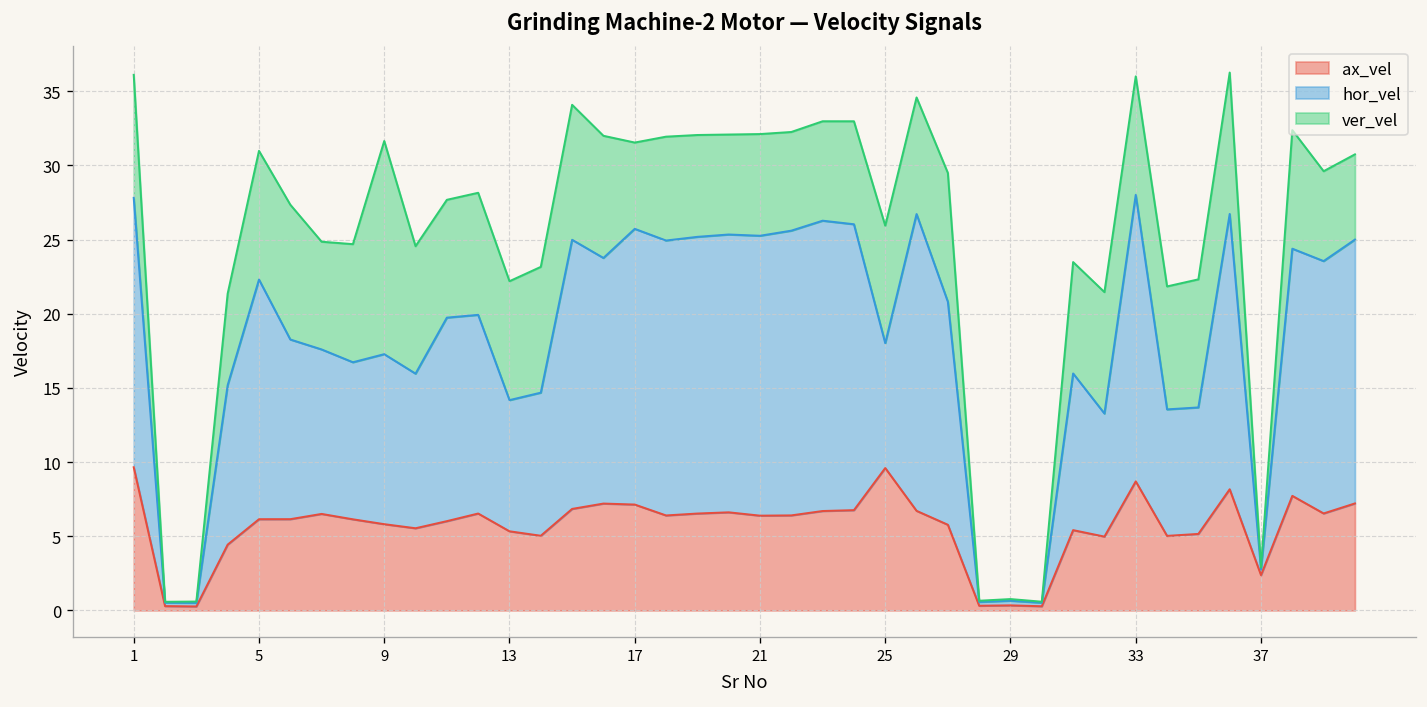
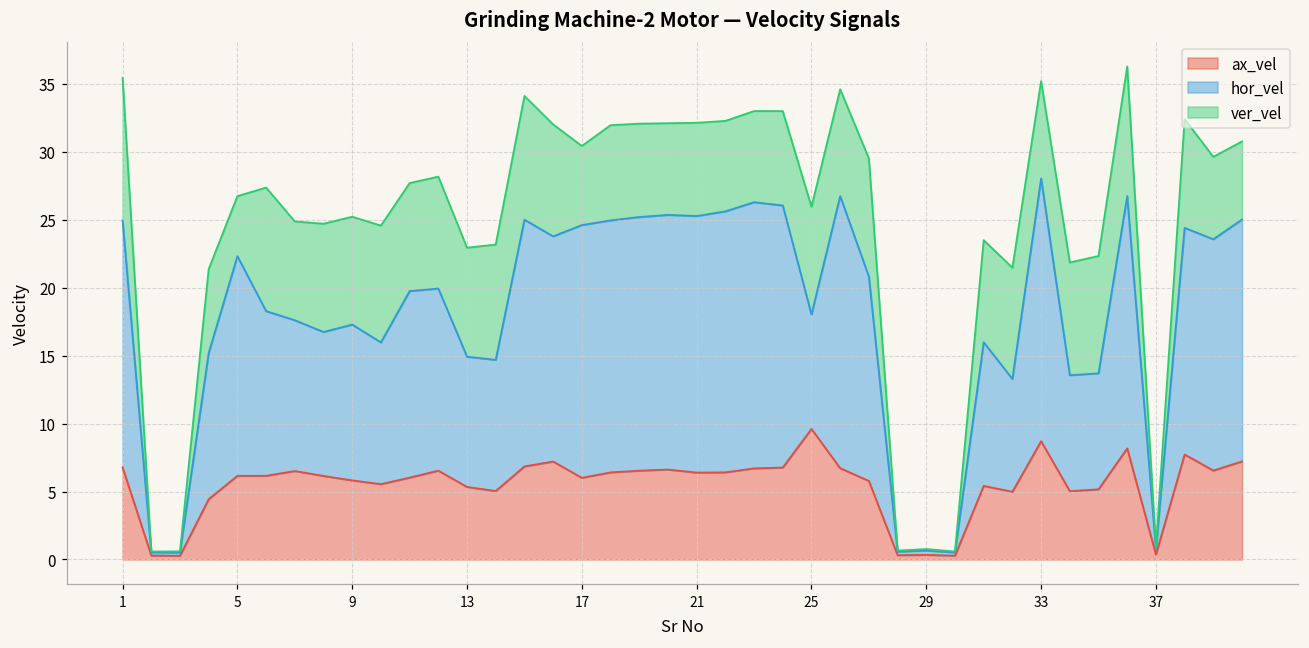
  {
    "ax_vel": {
-     "1": 9.7,
+     "1": 6.8,
      "5": 6.2,
      "9": 5.8,
      "13": 5.3,
-     "17": 7.1,
+     "17": 6.0,
      "21": 6.4,
      "25": 9.6,
      "29": 0.3,
      "33": 8.7,
-     "37": 2.4
+     "37": 0.4
    },
    "hor_vel": {
      "1": 18.2,
      "5": 16.2,
      "9": 11.5,
-     "13": 8.8,
+     "13": 9.6,
      "17": 18.6,
      "21": 18.9,
      "25": 8.4,
      "33": 19.3
    },
    "ver_vel": {
-     "1": 8.3,
-     "5": 8.7,
-     "9": 14.4,
+     "1": 10.5,
+     "5": 4.4,
+     "9": 7.9,
      "13": 8.0,
      "17": 5.8,
      "21": 6.9,
      "25": 7.9,
-     "33": 8.0
+     "33": 7.2
    }
  }
